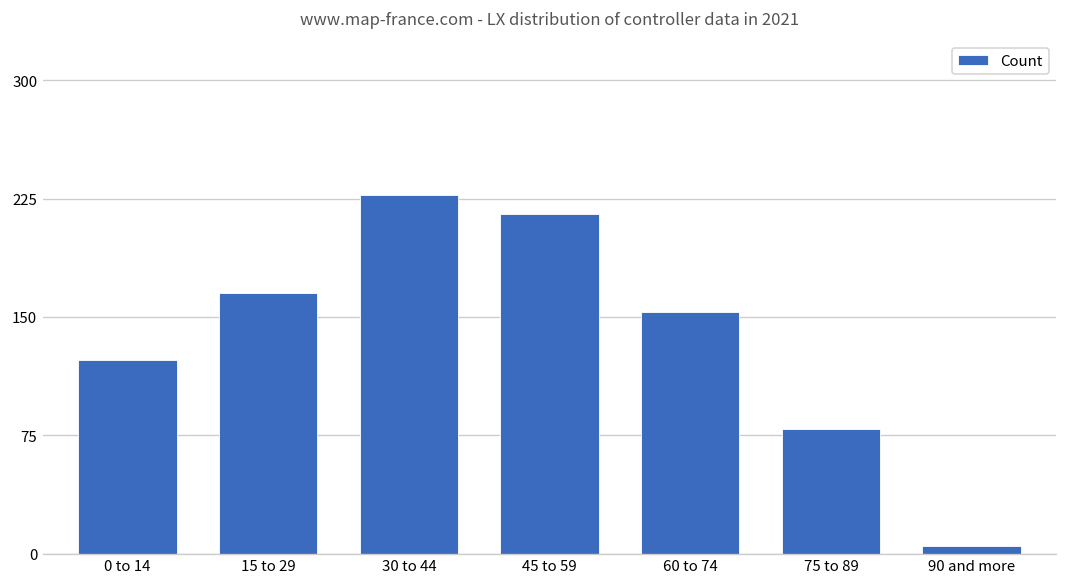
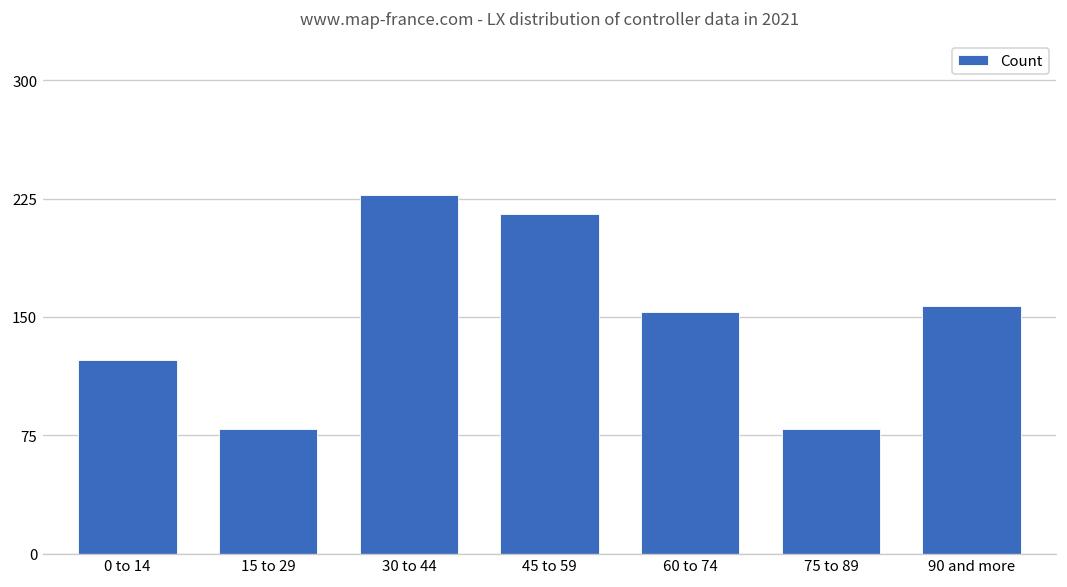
  {
    "0 to 14": 123,
-   "15 to 29": 165,
+   "15 to 29": 79,
    "30 to 44": 227,
    "45 to 59": 215,
    "60 to 74": 153,
    "75 to 89": 79,
-   "90 and more": 5
+   "90 and more": 157
  }
